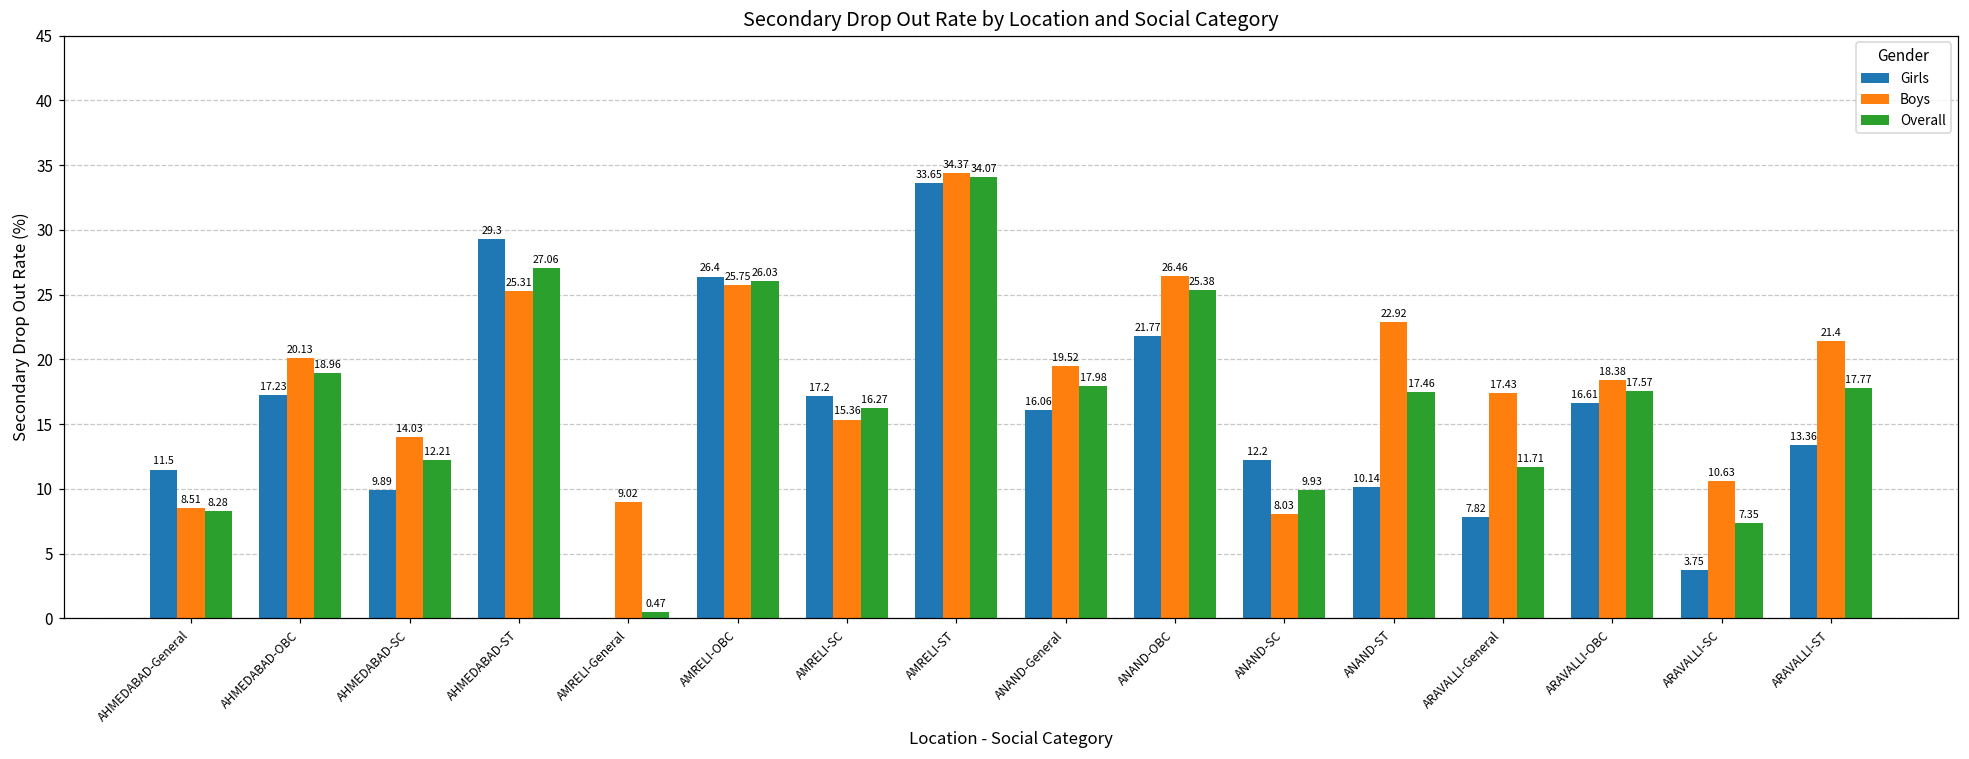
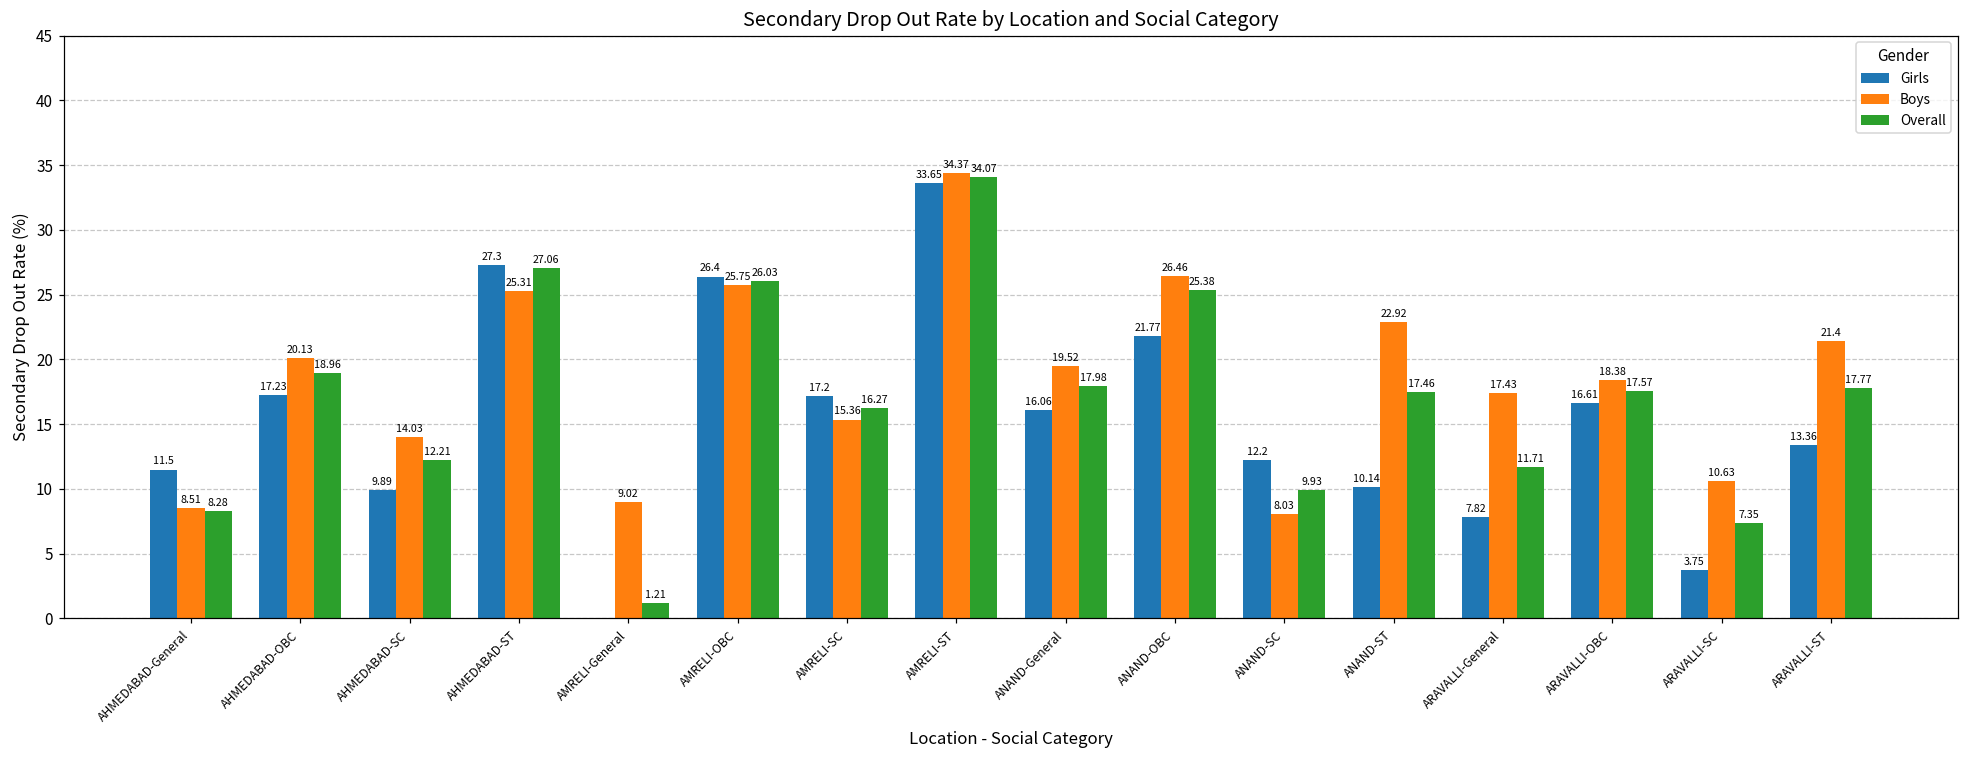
  {
    "Girls": {
      "AHMEDABAD-General": 11.5,
      "AHMEDABAD-OBC": 17.23,
      "AHMEDABAD-SC": 9.89,
-     "AHMEDABAD-ST": 29.3,
+     "AHMEDABAD-ST": 27.3,
      "AMRELI-OBC": 26.4,
      "AMRELI-SC": 17.2,
      "AMRELI-ST": 33.65,
      "ANAND-General": 16.06,
      "ANAND-OBC": 21.77,
      "ANAND-SC": 12.2,
      "ANAND-ST": 10.14,
      "ARAVALLI-General": 7.82,
      "ARAVALLI-OBC": 16.61,
      "ARAVALLI-SC": 3.75,
      "ARAVALLI-ST": 13.36
    },
    "Boys": {
      "AHMEDABAD-General": 8.51,
      "AHMEDABAD-OBC": 20.13,
      "AHMEDABAD-SC": 14.03,
      "AHMEDABAD-ST": 25.31,
      "AMRELI-General": 9.02,
      "AMRELI-OBC": 25.75,
      "AMRELI-SC": 15.36,
      "AMRELI-ST": 34.37,
      "ANAND-General": 19.52,
      "ANAND-OBC": 26.46,
      "ANAND-SC": 8.03,
      "ANAND-ST": 22.92,
      "ARAVALLI-General": 17.43,
      "ARAVALLI-OBC": 18.38,
      "ARAVALLI-SC": 10.63,
      "ARAVALLI-ST": 21.4
    },
    "Overall": {
      "AHMEDABAD-General": 8.28,
      "AHMEDABAD-OBC": 18.96,
      "AHMEDABAD-SC": 12.21,
      "AHMEDABAD-ST": 27.06,
-     "AMRELI-General": 0.47,
+     "AMRELI-General": 1.21,
      "AMRELI-OBC": 26.03,
      "AMRELI-SC": 16.27,
      "AMRELI-ST": 34.07,
      "ANAND-General": 17.98,
      "ANAND-OBC": 25.38,
      "ANAND-SC": 9.93,
      "ANAND-ST": 17.46,
      "ARAVALLI-General": 11.71,
      "ARAVALLI-OBC": 17.57,
      "ARAVALLI-SC": 7.35,
      "ARAVALLI-ST": 17.77
    }
  }
